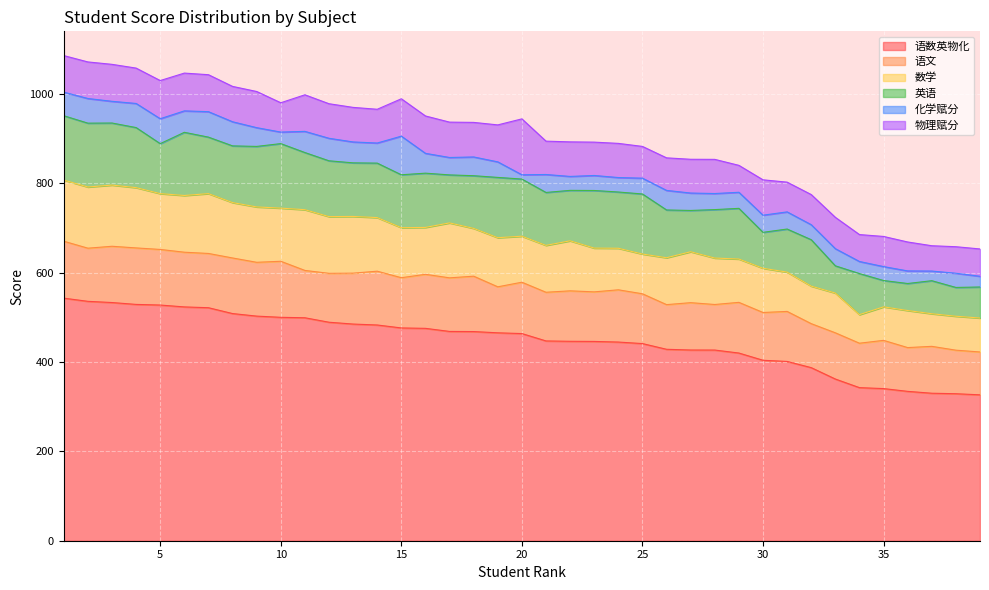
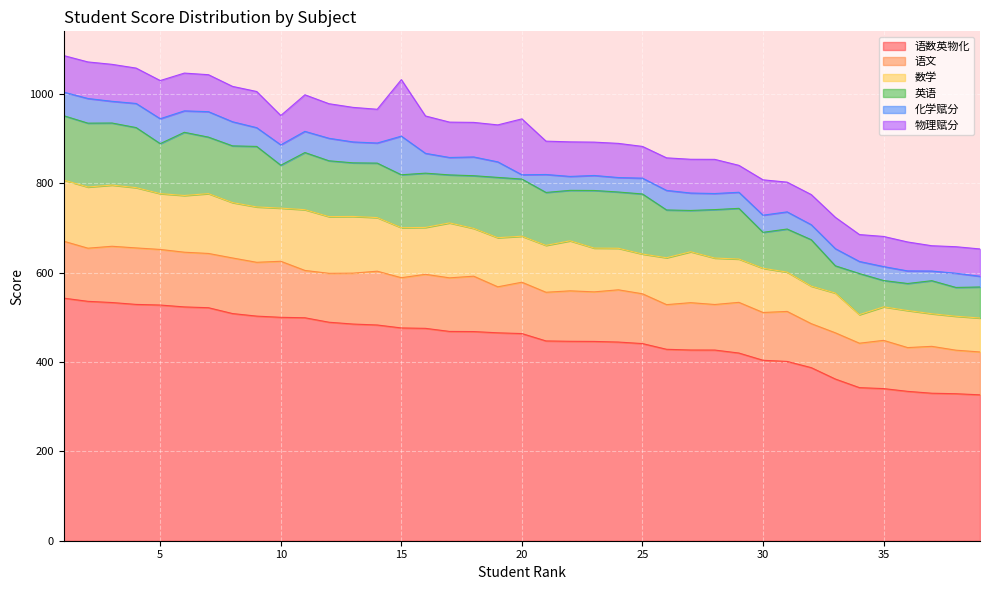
  {
    "英语": {
      "5": 110,
-     "10": 140,
+     "10": 100,
      "15": 120,
      "20": 130,
      "25": 130,
      "30": 80,
      "35": 60
    },
    "化学赋分": {
      "5": 60,
-     "10": 30,
+     "10": 50,
      "15": 90,
      "20": 10,
      "25": 40,
      "30": 40,
      "35": 30
    },
    "物理赋分": {
      "5": 90,
      "10": 70,
-     "15": 80,
+     "15": 130,
      "20": 130,
      "25": 70,
      "30": 80,
      "35": 70
    }
  }
